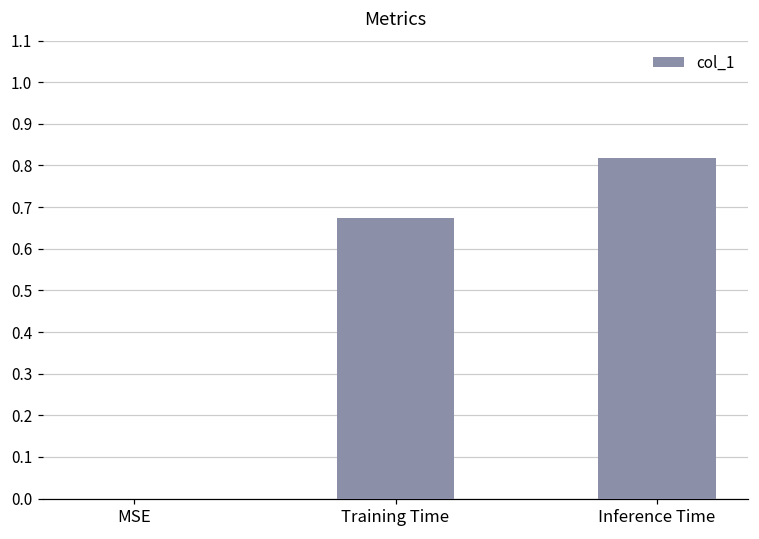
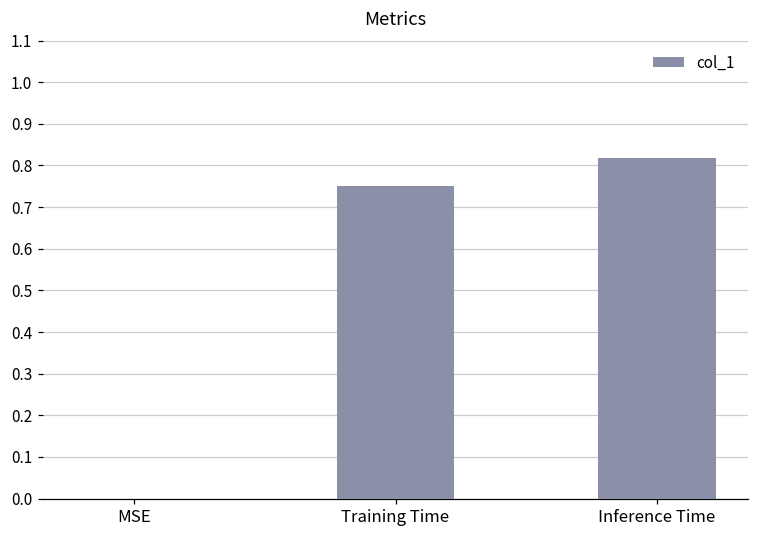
  {
    "MSE": 0.00,
-   "Training Time": 0.67,
+   "Training Time": 0.75,
    "Inference Time": 0.82
  }
